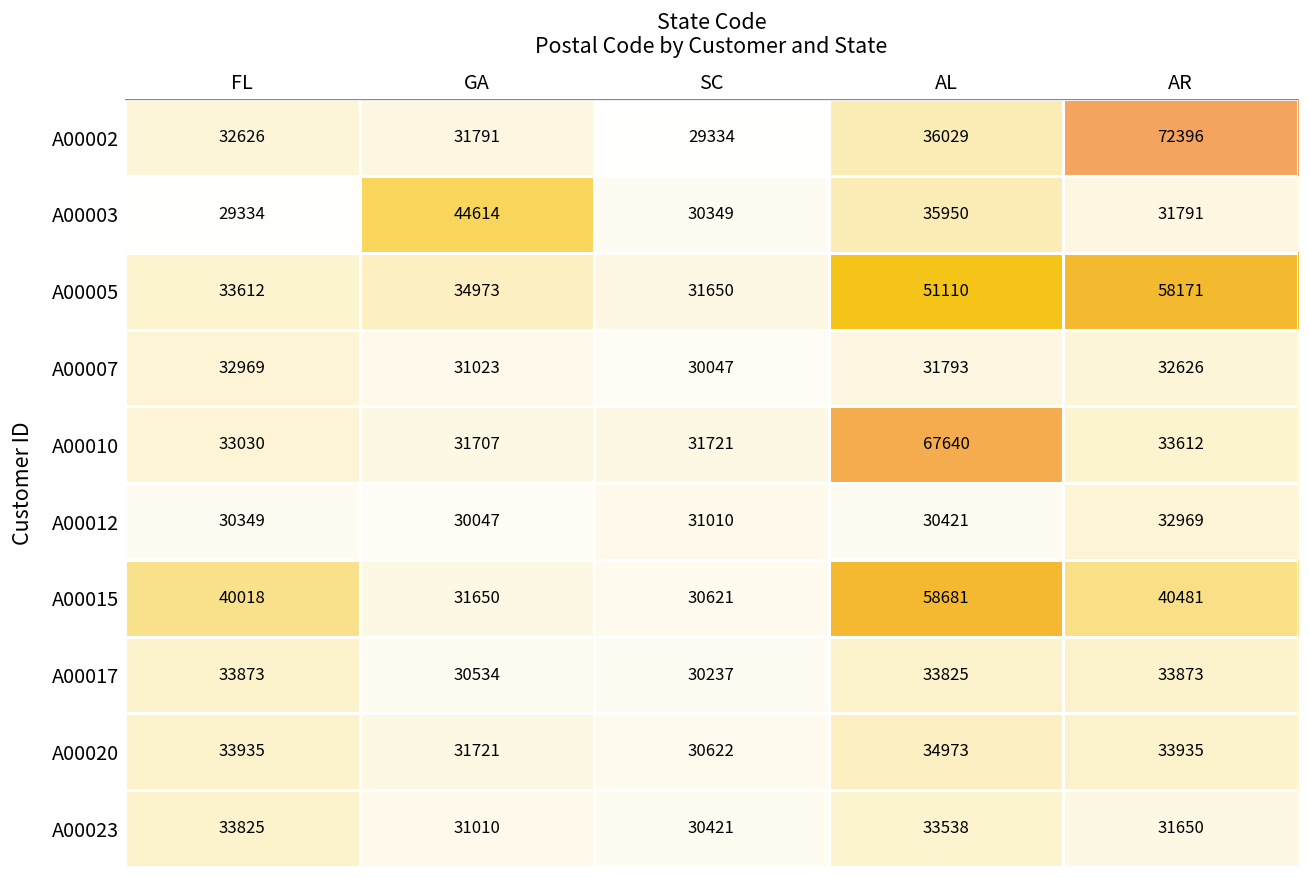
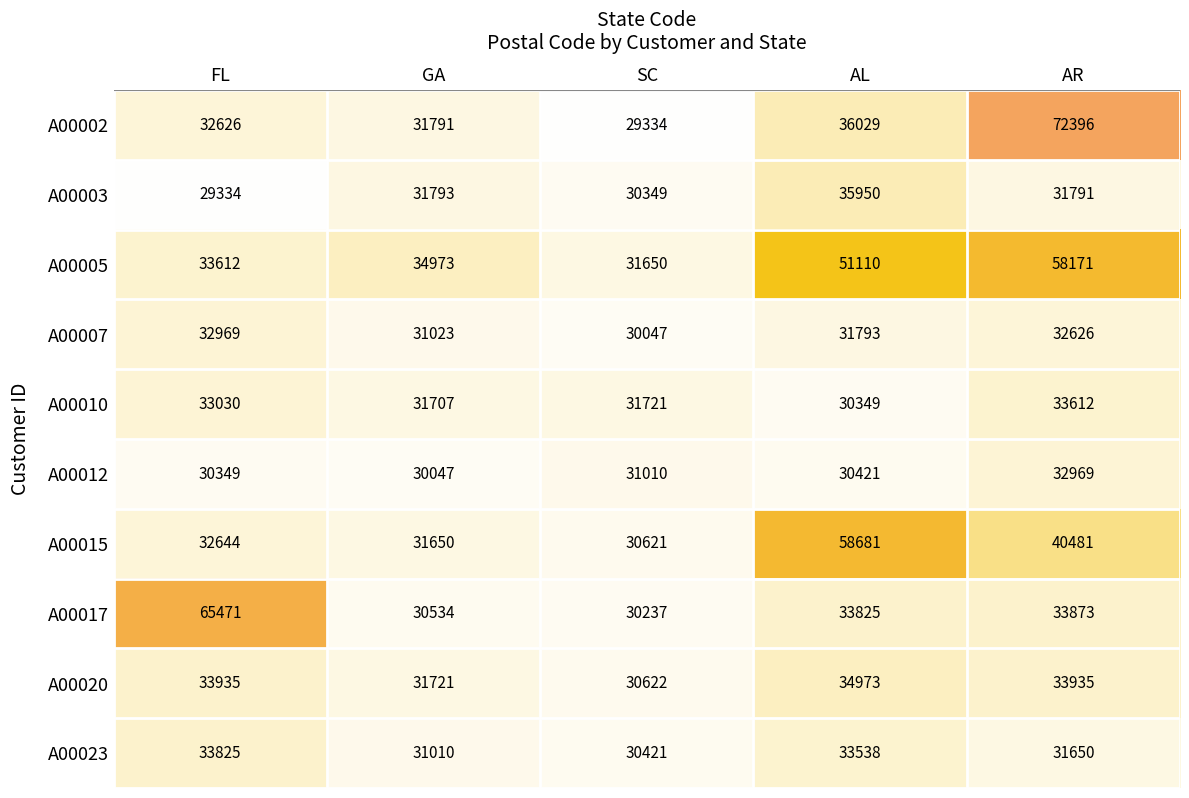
  {
    "A00002": {
      "FL": 32626,
      "GA": 31791,
      "SC": 29334,
      "AL": 36029,
      "AR": 72396
    },
    "A00003": {
      "FL": 29334,
-     "GA": 44614,
+     "GA": 31793,
      "SC": 30349,
      "AL": 35950,
      "AR": 31791
    },
    "A00005": {
      "FL": 33612,
      "GA": 34973,
      "SC": 31650,
      "AL": 51110,
      "AR": 58171
    },
    "A00007": {
      "FL": 32969,
      "GA": 31023,
      "SC": 30047,
      "AL": 31793,
      "AR": 32626
    },
    "A00010": {
      "FL": 33030,
      "GA": 31707,
      "SC": 31721,
-     "AL": 67640,
+     "AL": 30349,
      "AR": 33612
    },
    "A00012": {
      "FL": 30349,
      "GA": 30047,
      "SC": 31010,
      "AL": 30421,
      "AR": 32969
    },
    "A00015": {
-     "FL": 40018,
+     "FL": 32644,
      "GA": 31650,
      "SC": 30621,
      "AL": 58681,
      "AR": 40481
    },
    "A00017": {
-     "FL": 33873,
+     "FL": 65471,
      "GA": 30534,
      "SC": 30237,
      "AL": 33825,
      "AR": 33873
    },
    "A00020": {
      "FL": 33935,
      "GA": 31721,
      "SC": 30622,
      "AL": 34973,
      "AR": 33935
    },
    "A00023": {
      "FL": 33825,
      "GA": 31010,
      "SC": 30421,
      "AL": 33538,
      "AR": 31650
    }
  }
